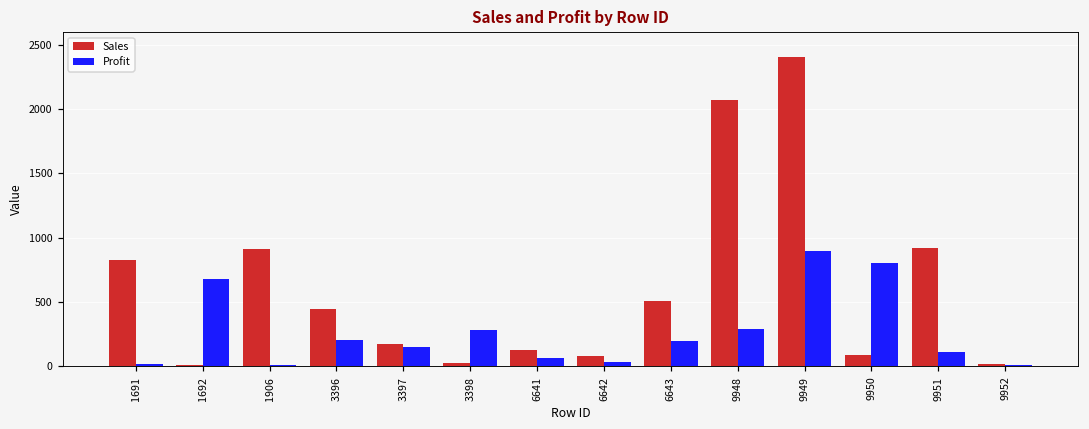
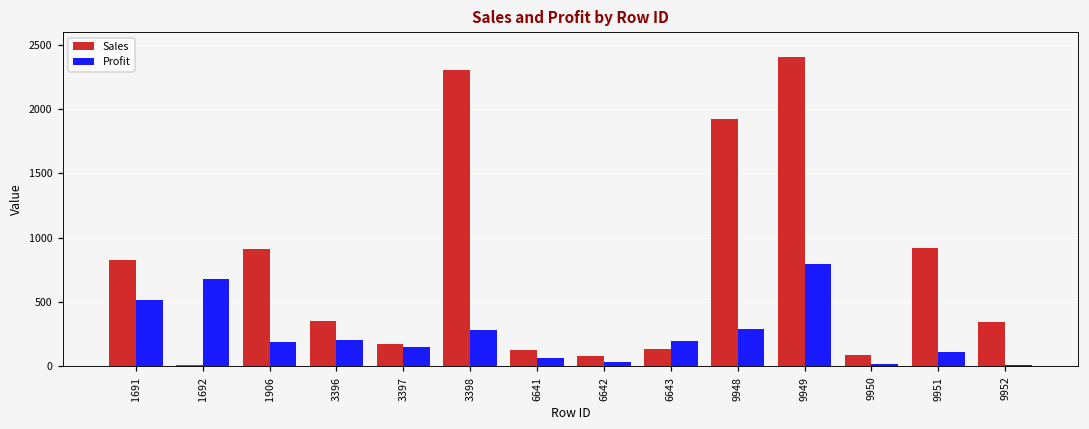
  {
    "Sales": {
      "1691": 820,
      "1906": 910,
-     "3396": 440,
+     "3396": 350,
      "3397": 170,
-     "3398": 30,
+     "3398": 2310,
      "6641": 130,
      "6642": 80,
-     "6643": 510,
-     "9948": 2080,
+     "6643": 130,
+     "9948": 1930,
      "9949": 2410,
      "9950": 80,
      "9951": 920,
-     "9952": 20
+     "9952": 340
    },
    "Profit": {
-     "1691": 20,
+     "1691": 510,
      "1692": 680,
-     "1906": 10,
+     "1906": 190,
      "3396": 200,
      "3397": 150,
      "3398": 280,
      "6641": 60,
      "6642": 30,
      "6643": 190,
      "9948": 280,
-     "9949": 900,
-     "9950": 810,
+     "9949": 790,
+     "9950": 20,
      "9951": 110
    }
  }
